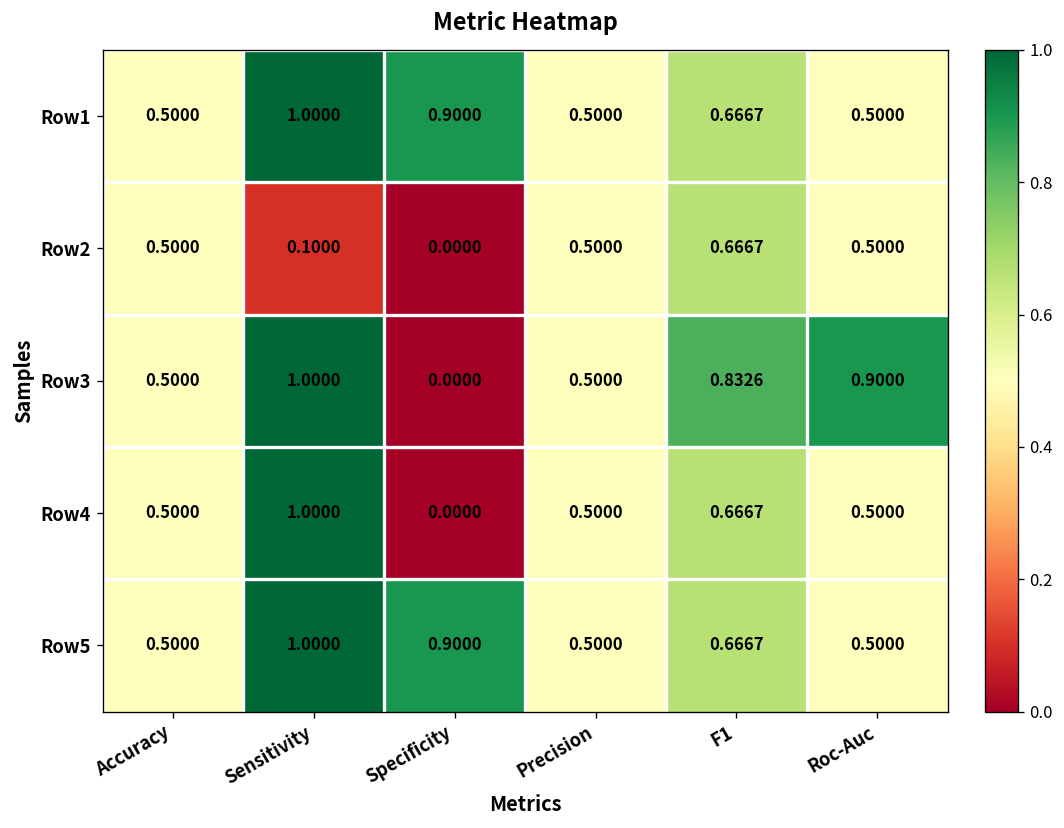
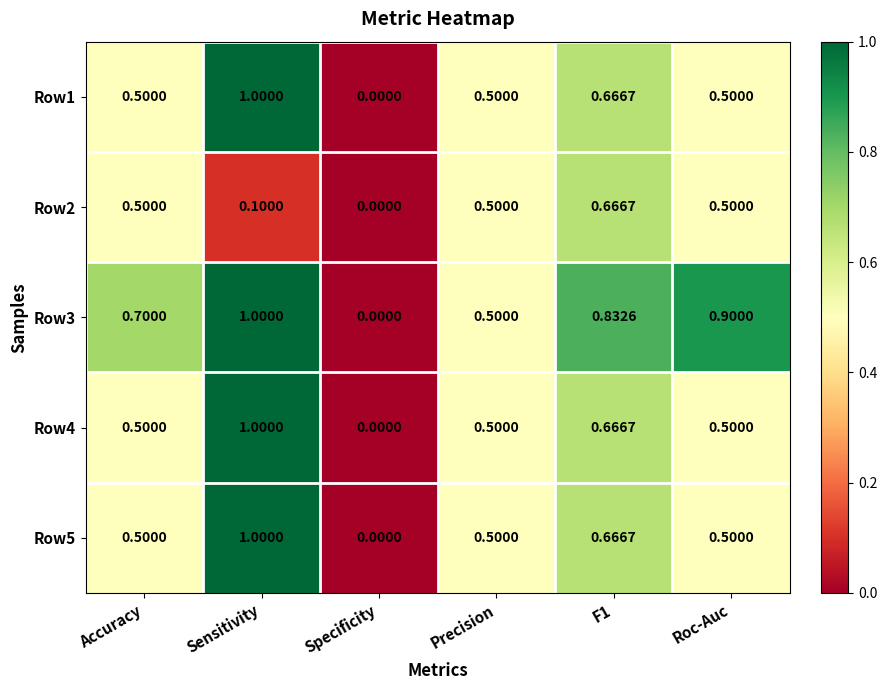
  {
    "Row1": {
      "Accuracy": 0.5000,
      "Sensitivity": 1.0000,
-     "Specificity": 0.9000,
+     "Specificity": 0.0000,
      "Precision": 0.5000,
      "F1": 0.6667,
      "Roc-Auc": 0.5000
    },
    "Row2": {
      "Accuracy": 0.5000,
      "Sensitivity": 0.1000,
      "Specificity": 0.0000,
      "Precision": 0.5000,
      "F1": 0.6667,
      "Roc-Auc": 0.5000
    },
    "Row3": {
-     "Accuracy": 0.5000,
+     "Accuracy": 0.7000,
      "Sensitivity": 1.0000,
      "Specificity": 0.0000,
      "Precision": 0.5000,
      "F1": 0.8326,
      "Roc-Auc": 0.9000
    },
    "Row4": {
      "Accuracy": 0.5000,
      "Sensitivity": 1.0000,
      "Specificity": 0.0000,
      "Precision": 0.5000,
      "F1": 0.6667,
      "Roc-Auc": 0.5000
    },
    "Row5": {
      "Accuracy": 0.5000,
      "Sensitivity": 1.0000,
-     "Specificity": 0.9000,
+     "Specificity": 0.0000,
      "Precision": 0.5000,
      "F1": 0.6667,
      "Roc-Auc": 0.5000
    }
  }
